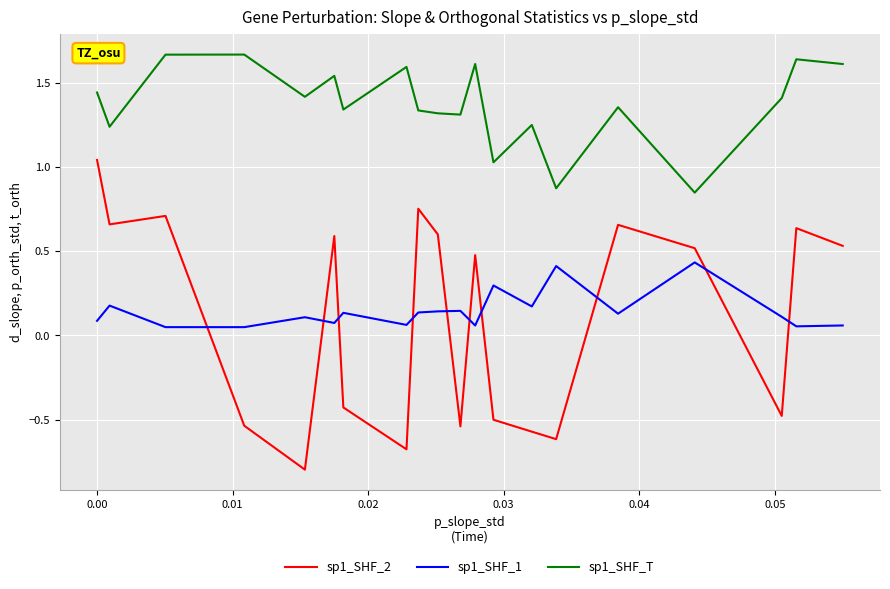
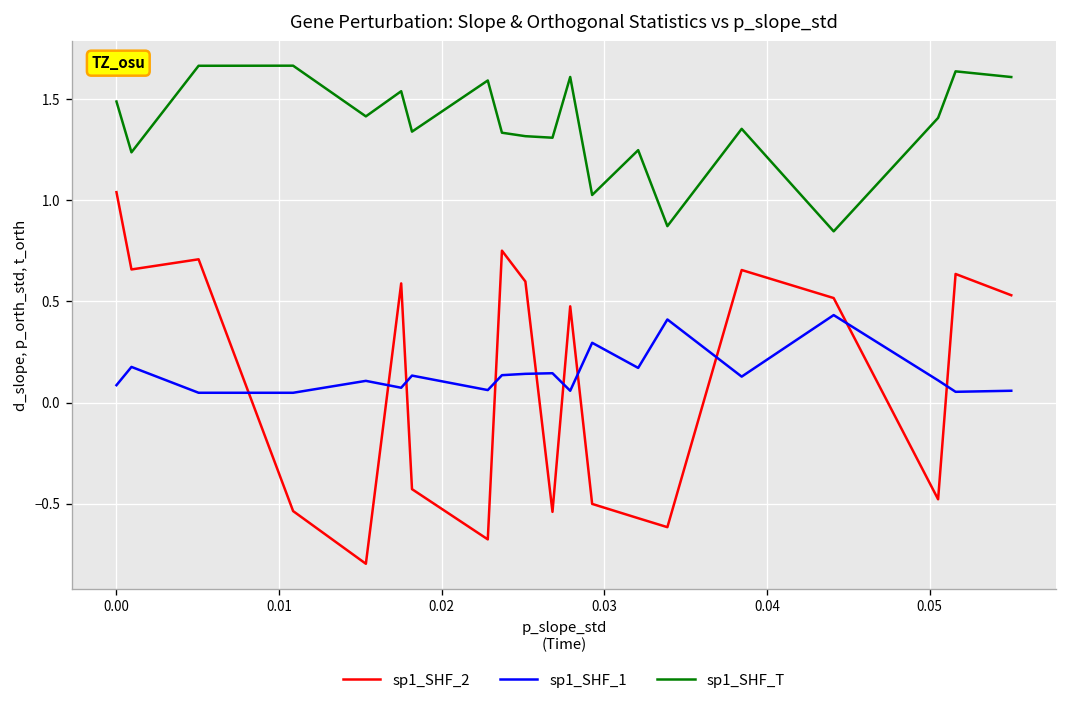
  {
    "sp1_SHF_2": {
      "0.00": 1.04
    },
    "sp1_SHF_1": {
      "0.00": 0.09
    },
    "sp1_SHF_T": {
-     "0.00": 1.44
+     "0.00": 1.49
    }
  }
